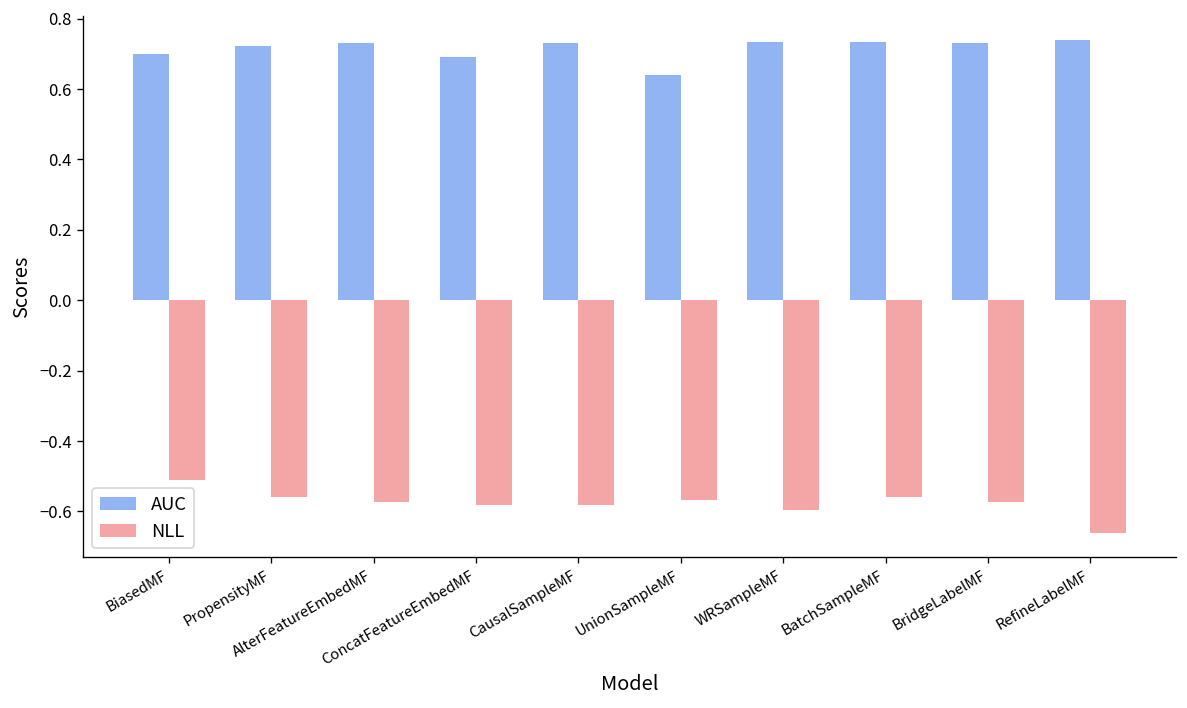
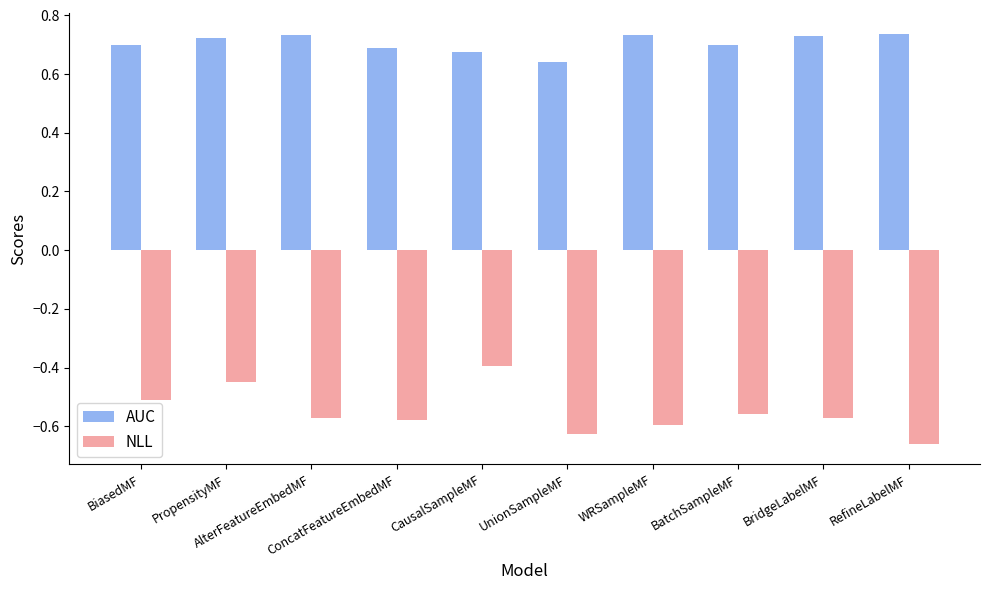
  {
    "AUC": {
      "BiasedMF": 0.70,
      "PropensityMF": 0.72,
      "AlterFeatureEmbedMF": 0.73,
      "ConcatFeatureEmbedMF": 0.69,
-     "CausalSampleMF": 0.73,
+     "CausalSampleMF": 0.68,
      "UnionSampleMF": 0.64,
      "WRSampleMF": 0.73,
-     "BatchSampleMF": 0.73,
+     "BatchSampleMF": 0.70,
      "BridgeLabelMF": 0.73,
      "RefineLabelMF": 0.74
    },
    "NLL": {
      "BiasedMF": -0.51,
-     "PropensityMF": -0.56,
+     "PropensityMF": -0.45,
      "AlterFeatureEmbedMF": -0.57,
      "ConcatFeatureEmbedMF": -0.58,
-     "CausalSampleMF": -0.58,
-     "UnionSampleMF": -0.57,
+     "CausalSampleMF": -0.40,
+     "UnionSampleMF": -0.63,
      "WRSampleMF": -0.60,
      "BatchSampleMF": -0.56,
      "BridgeLabelMF": -0.57,
      "RefineLabelMF": -0.66
    }
  }
